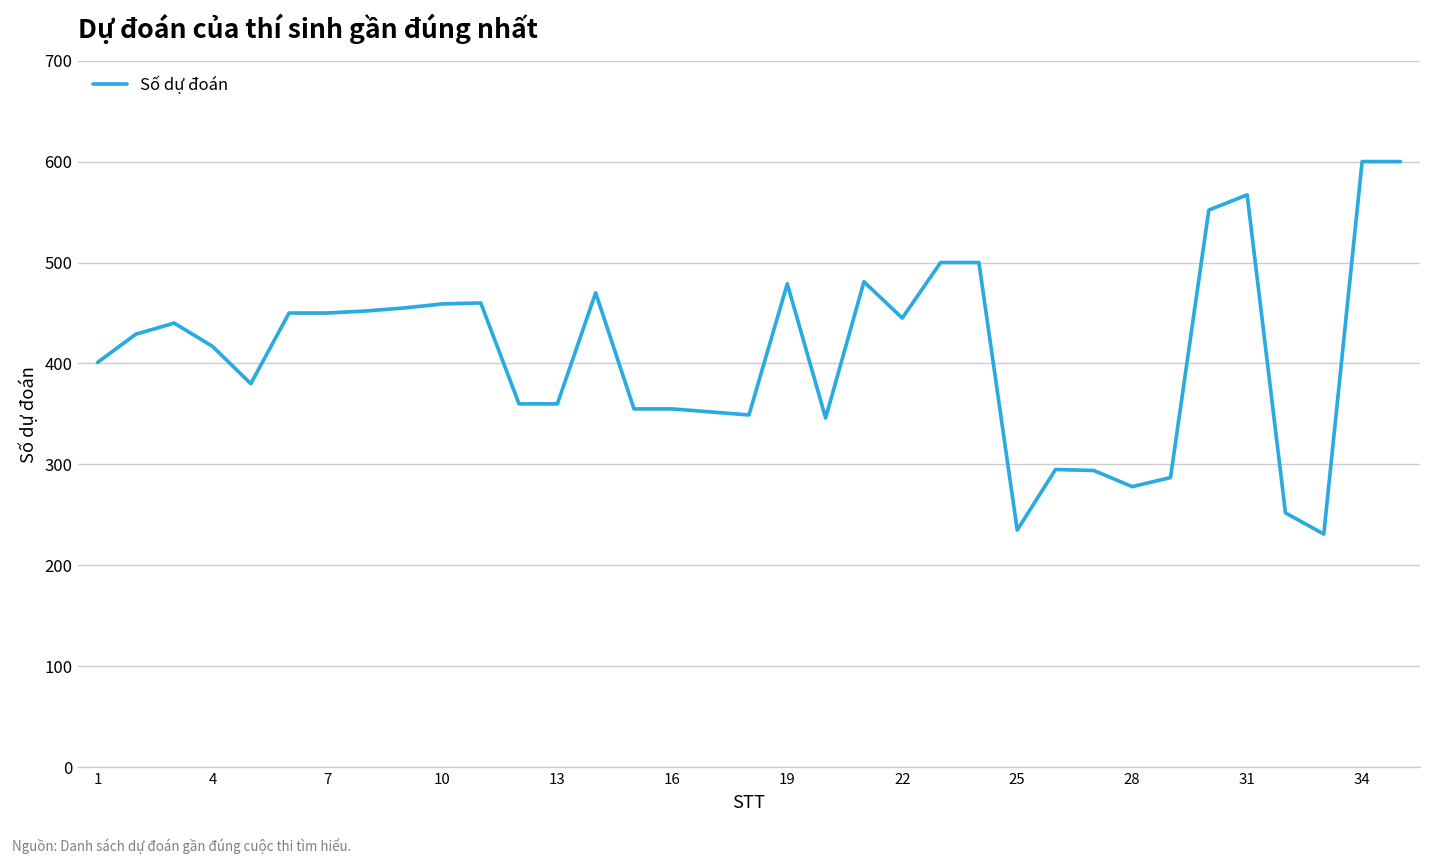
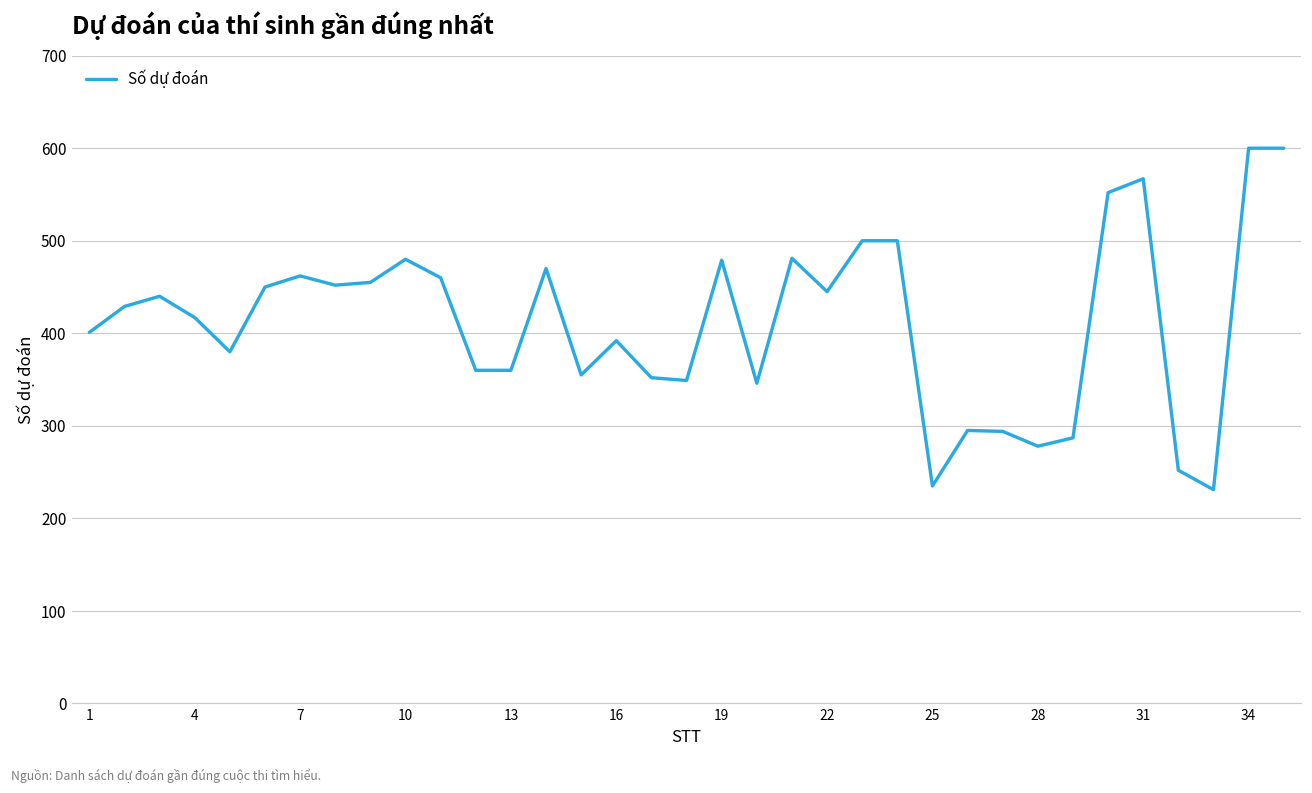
  {
    "1": 400,
    "4": 420,
-   "7": 450,
-   "10": 460,
+   "7": 460,
+   "10": 480,
    "13": 360,
-   "16": 360,
+   "16": 390,
    "19": 480,
    "22": 450,
    "25": 240,
    "28": 280,
    "31": 570,
    "34": 600
  }
